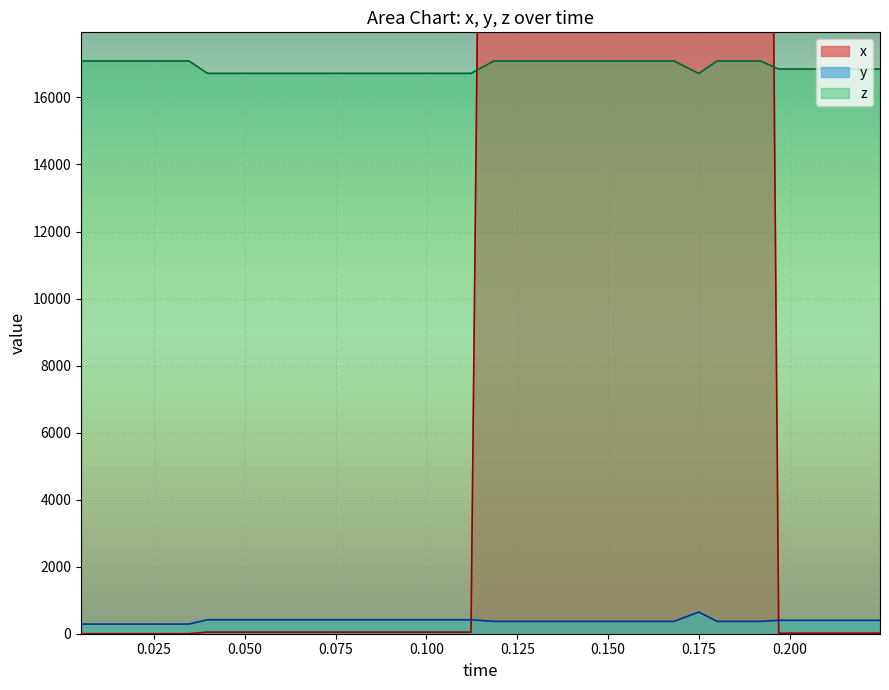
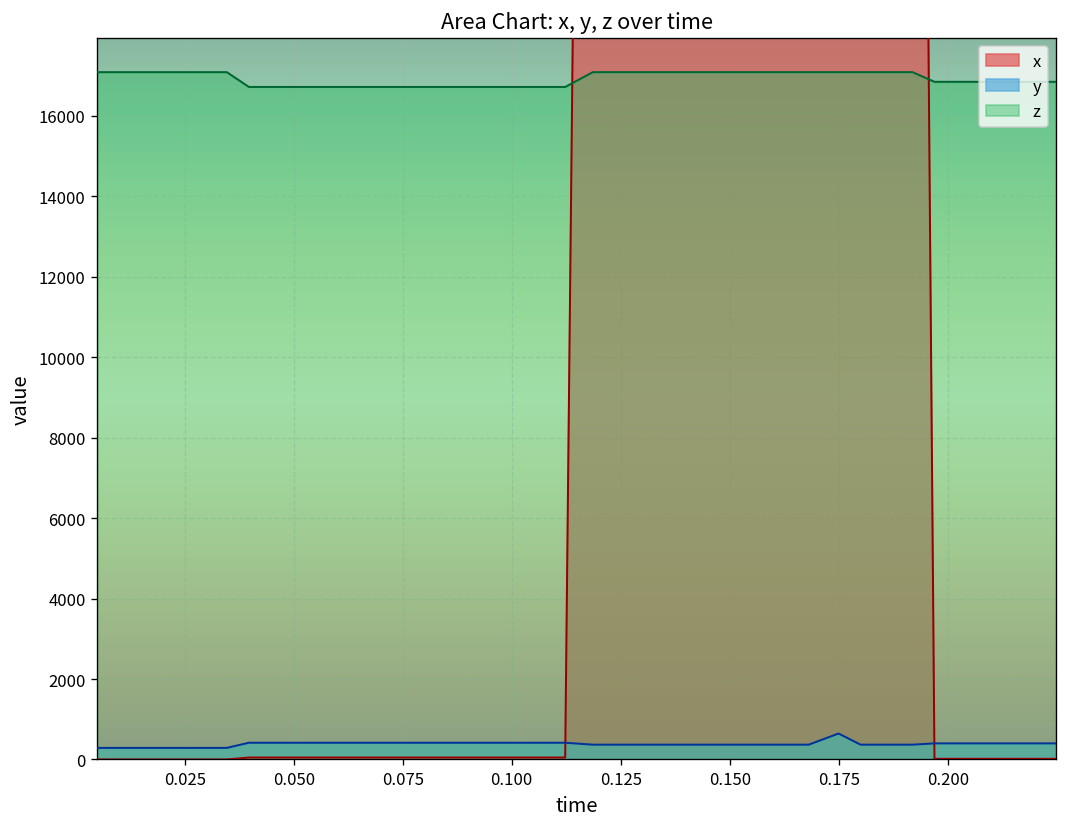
  {
    "y": {
      "0.175": 600
    },
    "z": {
-     "0.175": 16700
+     "0.175": 17100
    }
  }
